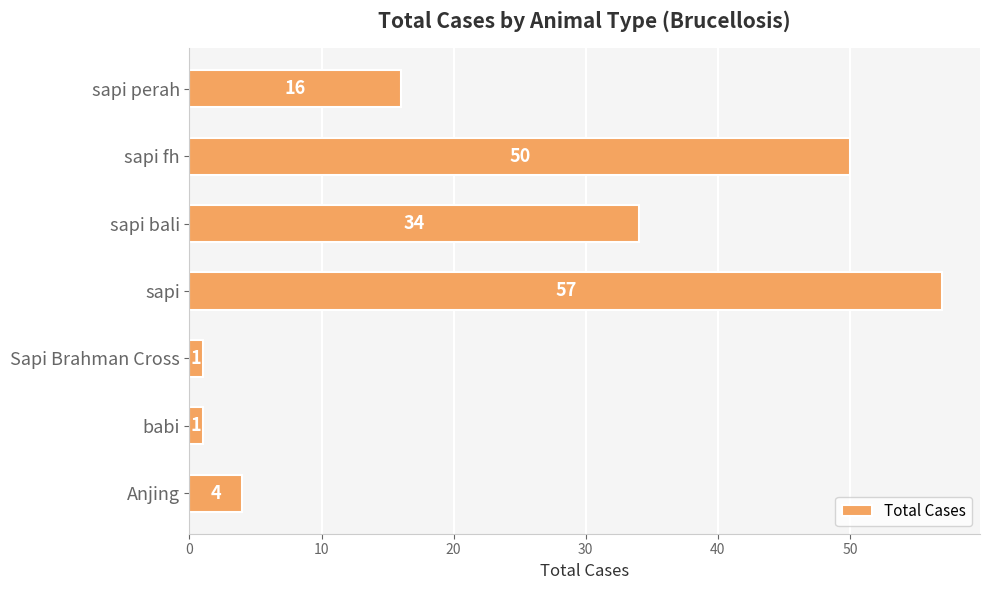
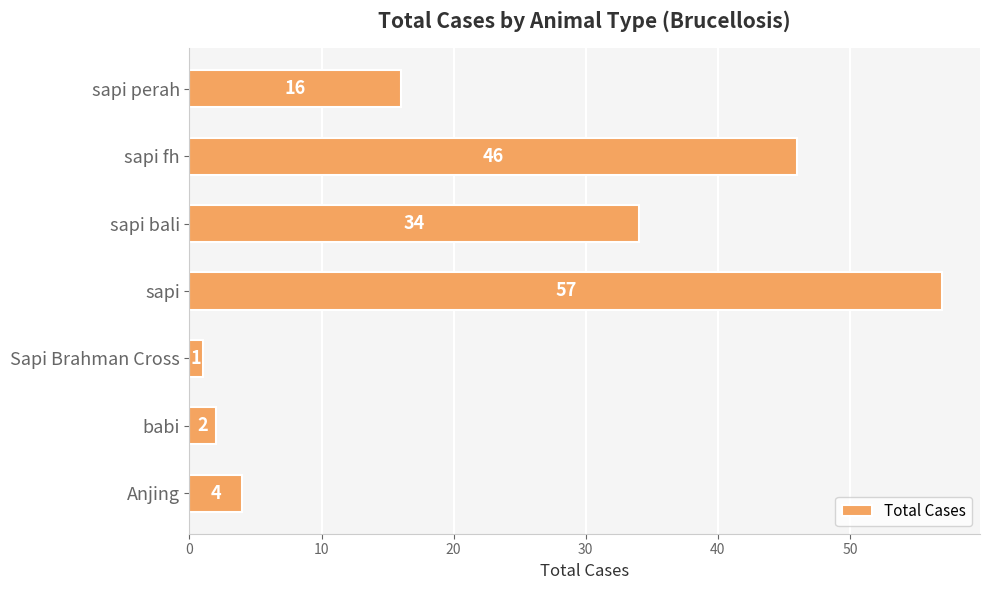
  {
    "sapi perah": 16,
-   "sapi fh": 50,
+   "sapi fh": 46,
    "sapi bali": 34,
    "sapi": 57,
    "Sapi Brahman Cross": 1,
-   "babi": 1,
+   "babi": 2,
    "Anjing": 4
  }
